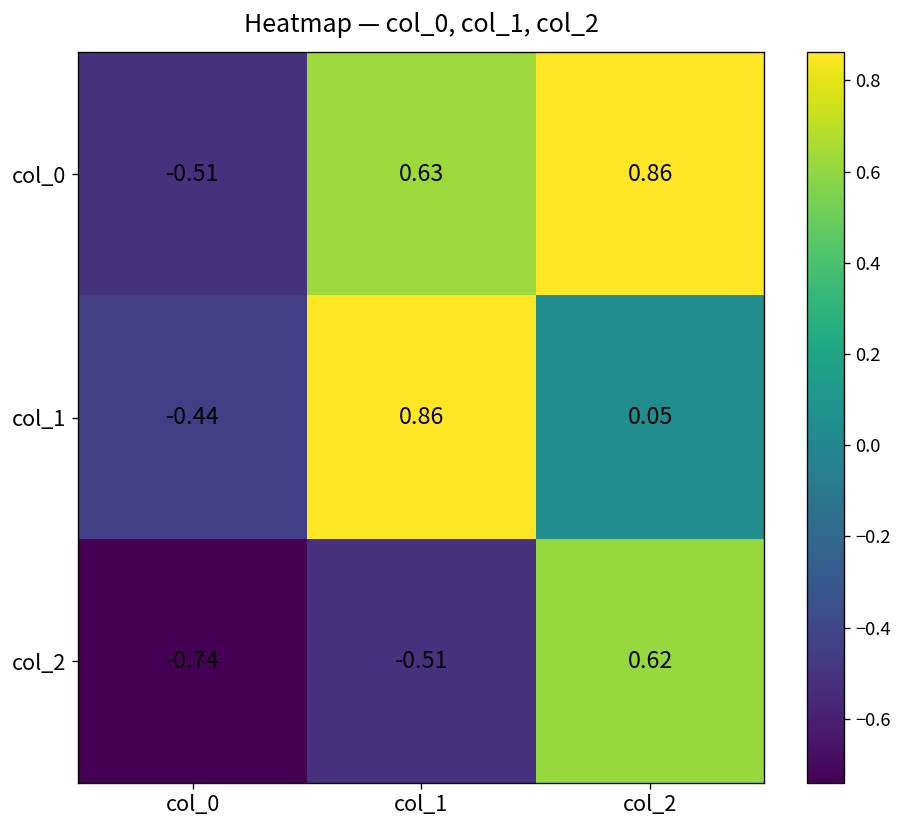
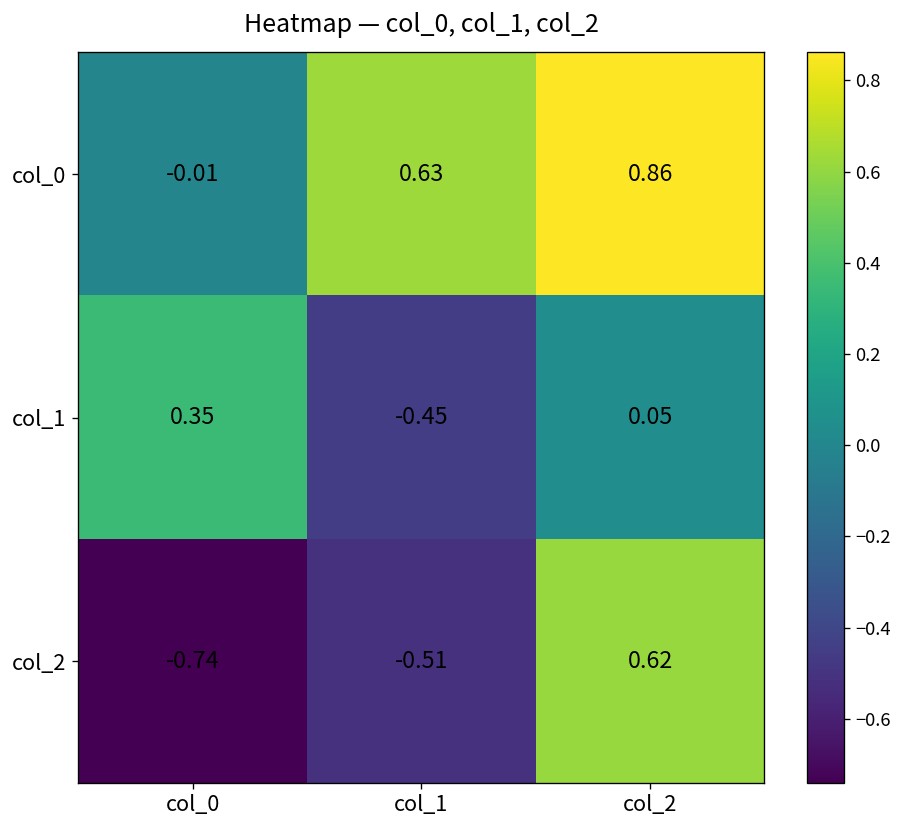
  {
    "col_0": {
-     "col_0": -0.51,
+     "col_0": -0.01,
      "col_1": 0.63,
      "col_2": 0.86
    },
    "col_1": {
-     "col_0": -0.44,
-     "col_1": 0.86,
+     "col_0": 0.35,
+     "col_1": -0.45,
      "col_2": 0.05
    },
    "col_2": {
      "col_0": -0.74,
      "col_1": -0.51,
      "col_2": 0.62
    }
  }
